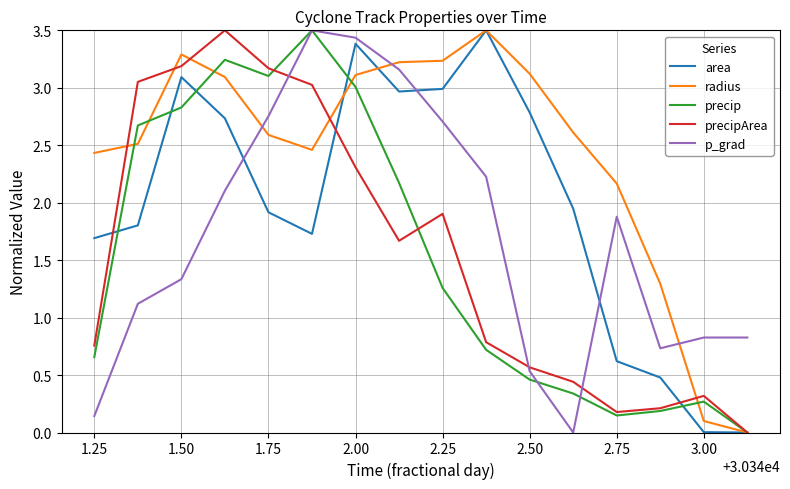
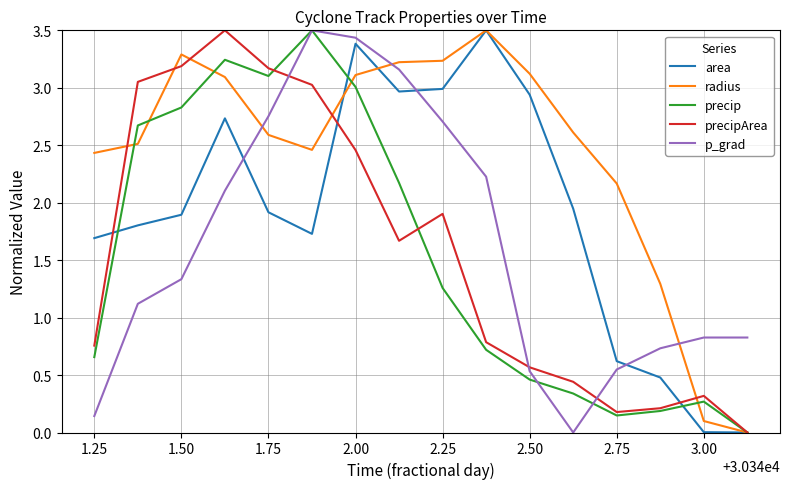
  {
    "area": {
      "1.25": 1.69,
-     "1.50": 3.09,
+     "1.50": 1.90,
      "1.75": 1.92,
      "2.00": 3.38,
      "2.25": 2.99,
-     "2.50": 2.79,
+     "2.50": 2.94,
      "2.75": 0.62,
      "3.00": 0.00
    },
    "radius": {
      "1.25": 2.43,
      "1.50": 3.29,
      "1.75": 2.59,
      "2.00": 3.11,
      "2.25": 3.24,
      "2.50": 3.12,
      "2.75": 2.17,
      "3.00": 0.10
    },
    "precip": {
      "1.25": 0.66,
      "1.50": 2.83,
      "1.75": 3.10,
      "2.00": 3.01,
      "2.25": 1.26,
      "2.50": 0.46,
      "2.75": 0.15,
      "3.00": 0.27
    },
    "precipArea": {
      "1.25": 0.76,
      "1.50": 3.19,
      "1.75": 3.17,
-     "2.00": 2.31,
+     "2.00": 2.46,
      "2.25": 1.90,
      "2.50": 0.57,
      "2.75": 0.18,
      "3.00": 0.32
    },
    "p_grad": {
      "1.25": 0.14,
      "1.50": 1.33,
      "1.75": 2.75,
      "2.00": 3.44,
      "2.25": 2.71,
      "2.50": 0.53,
-     "2.75": 1.88,
+     "2.75": 0.55,
      "3.00": 0.83
    }
  }
